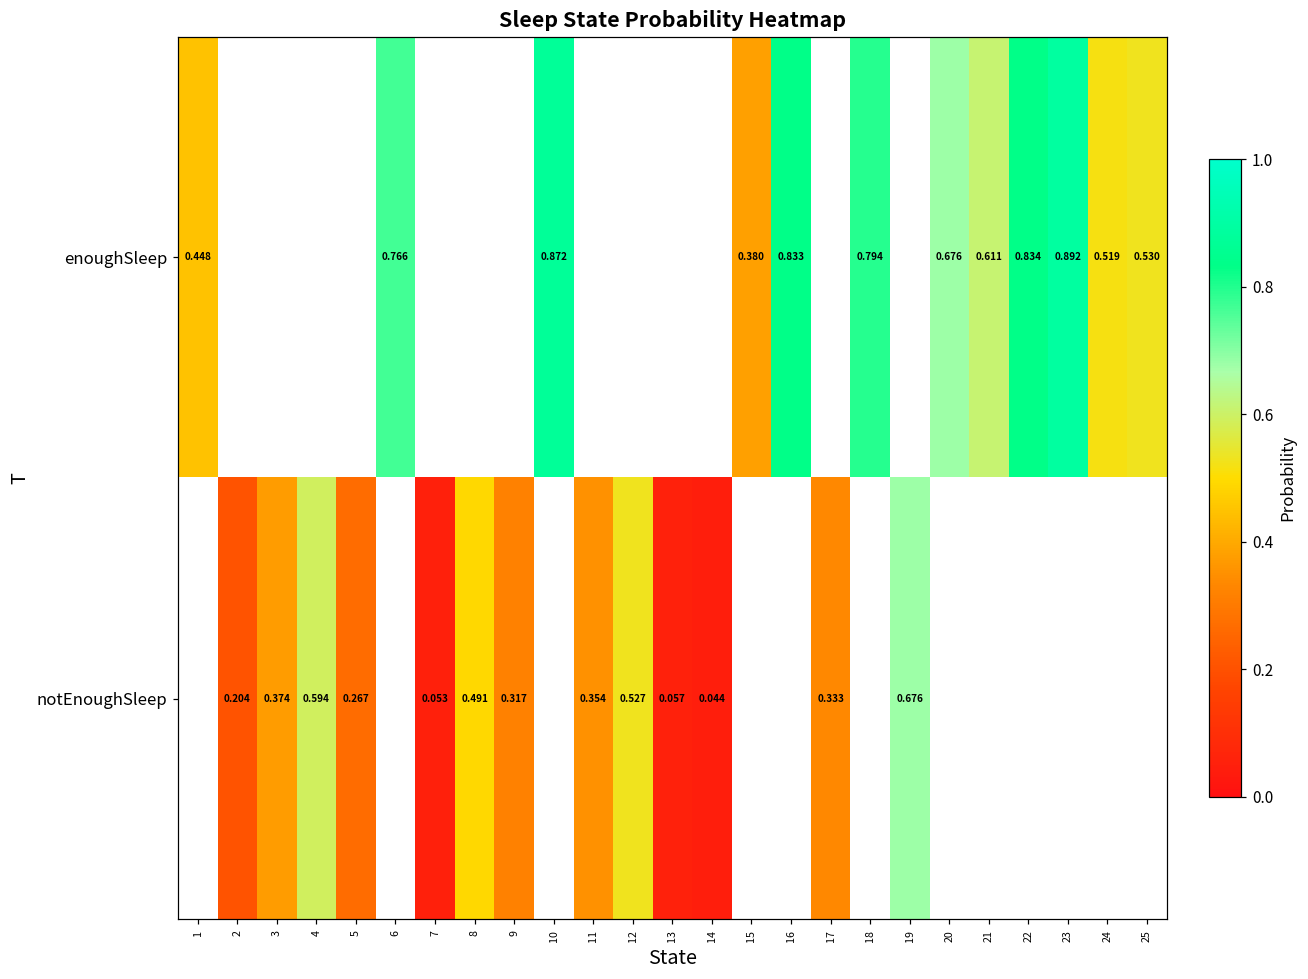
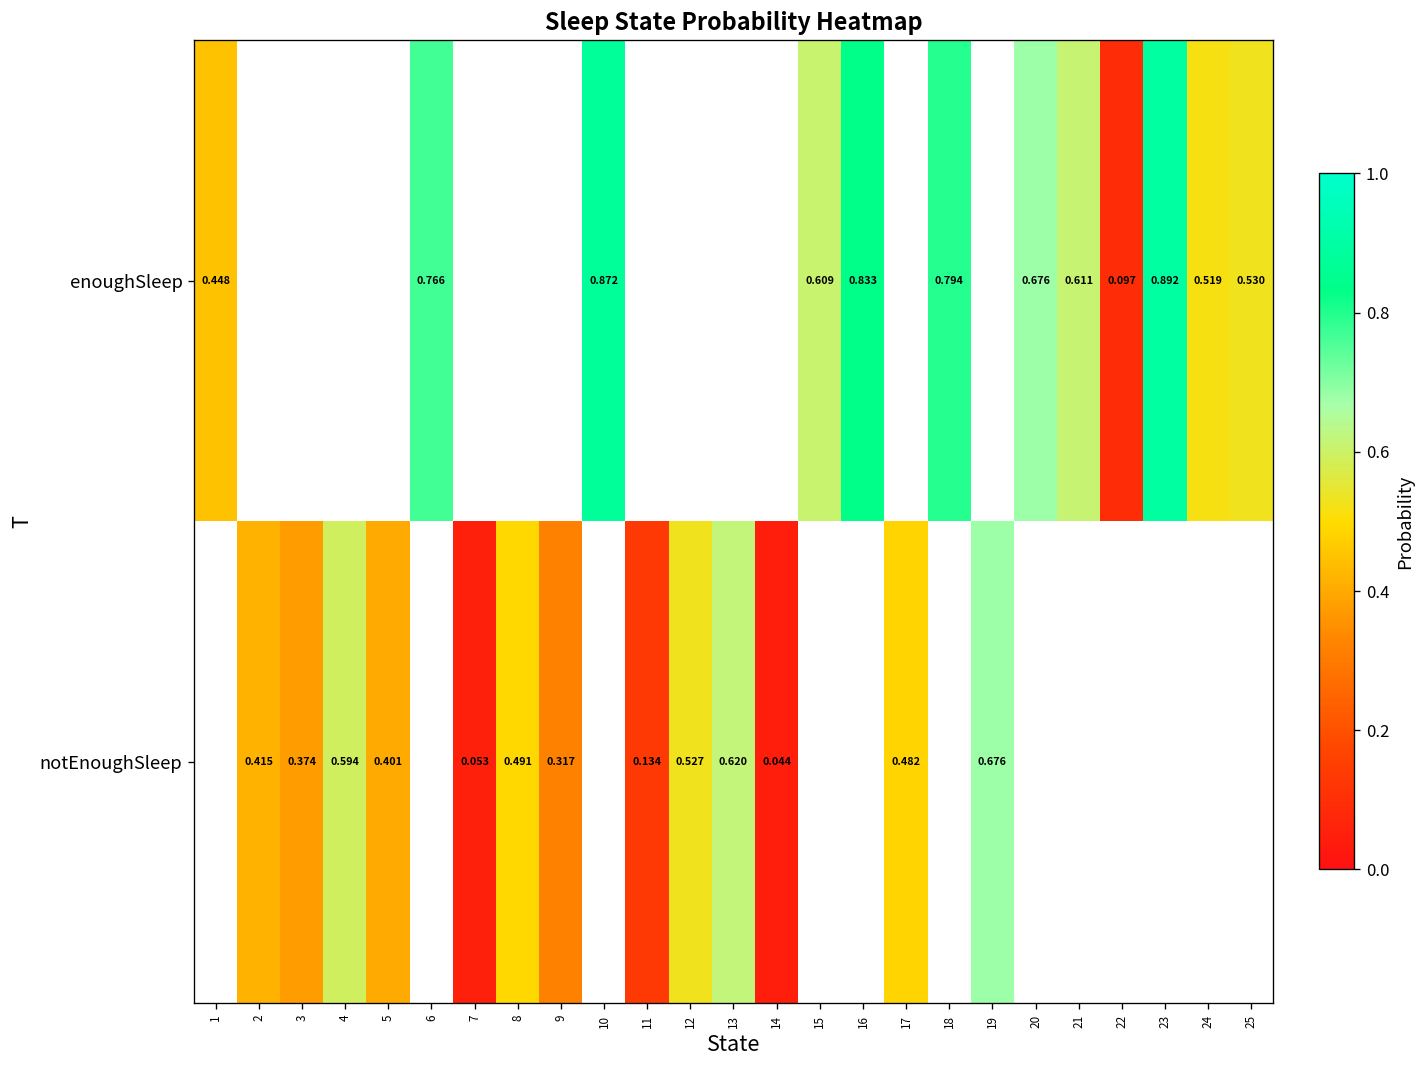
  {
    "enoughSleep": {
      "1": 0.448,
      "6": 0.766,
      "10": 0.872,
-     "15": 0.380,
+     "15": 0.609,
      "16": 0.833,
      "18": 0.794,
      "20": 0.676,
      "21": 0.611,
-     "22": 0.834,
+     "22": 0.097,
      "23": 0.892,
      "24": 0.519,
      "25": 0.530
    },
    "notEnoughSleep": {
-     "2": 0.204,
+     "2": 0.415,
      "3": 0.374,
      "4": 0.594,
-     "5": 0.267,
+     "5": 0.401,
      "7": 0.053,
      "8": 0.491,
      "9": 0.317,
-     "11": 0.354,
+     "11": 0.134,
      "12": 0.527,
-     "13": 0.057,
+     "13": 0.620,
      "14": 0.044,
-     "17": 0.333,
+     "17": 0.482,
      "19": 0.676
    }
  }
